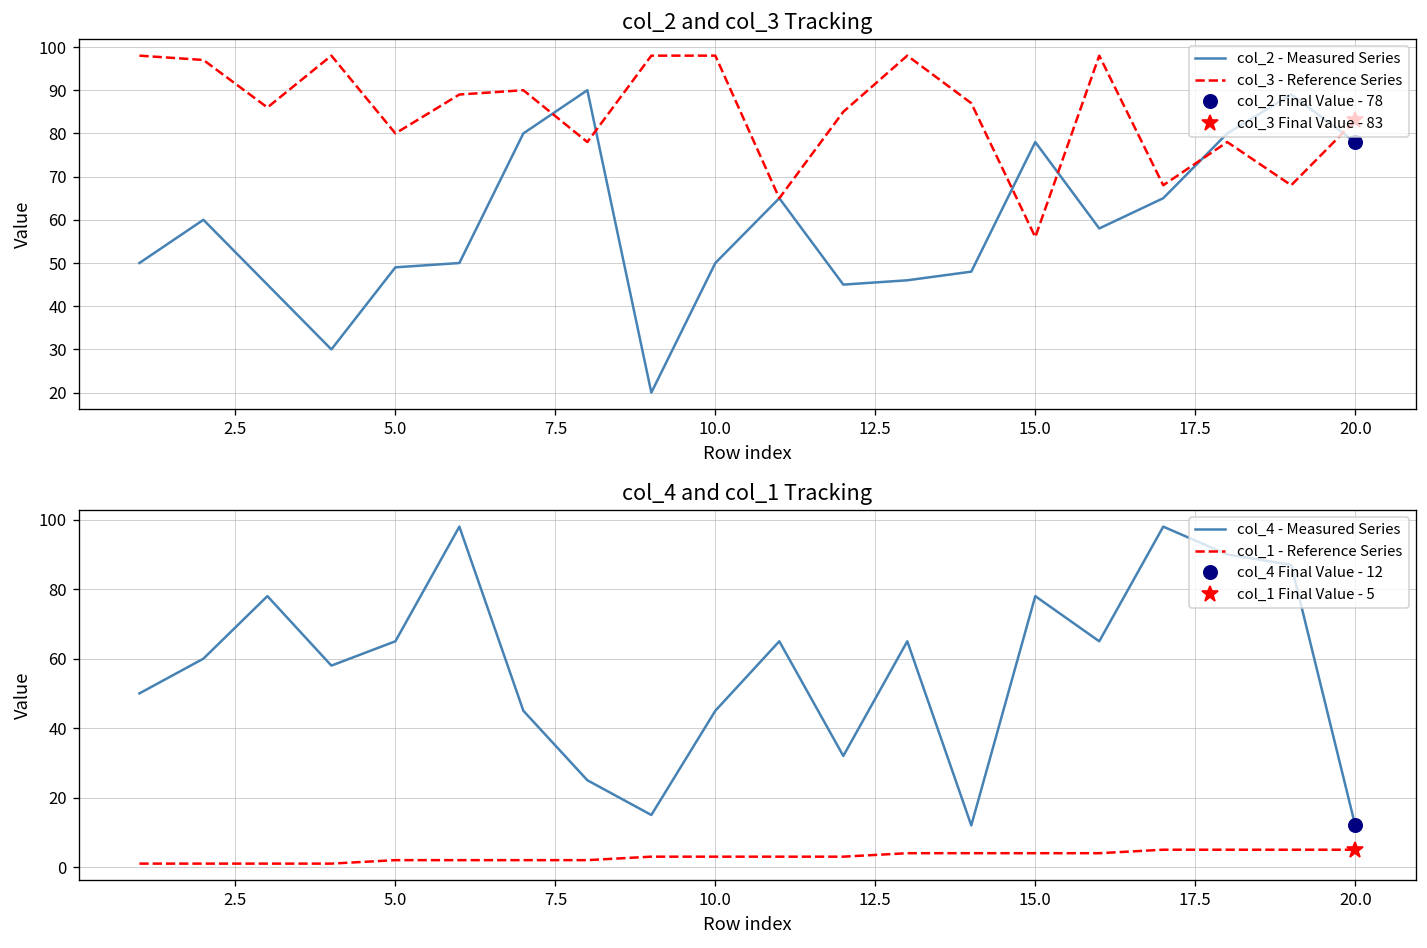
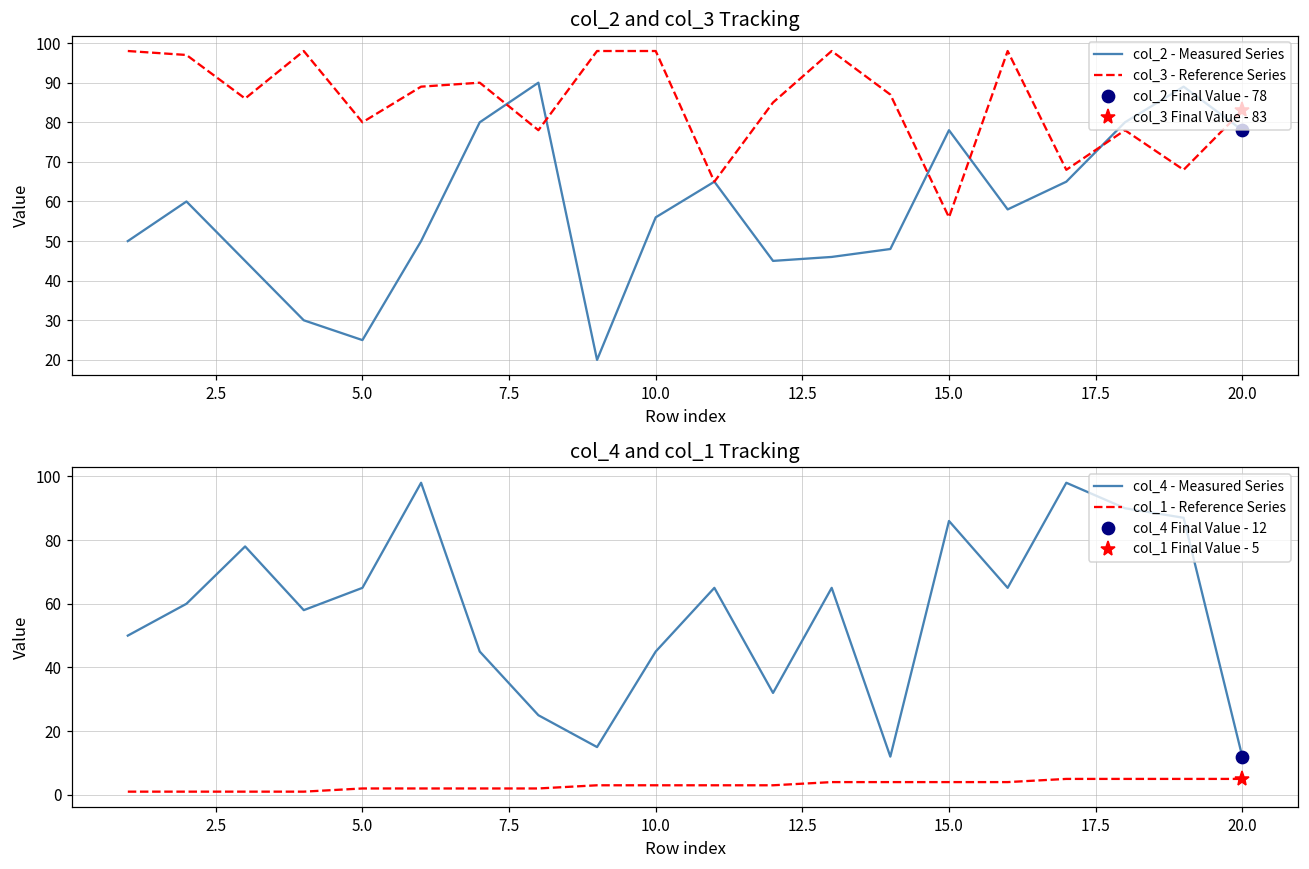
  {
    "col_2 and col_3 Tracking": {
      "col_2 - Measured Series": {
-       "5.0": 49,
-       "10.0": 50,
+       "5.0": 25,
+       "10.0": 56,
        "15.0": 78
      }
    },
    "col_4 and col_1 Tracking": {
      "col_4 - Measured Series": {
        "5.0": 65,
        "10.0": 45,
-       "15.0": 78
+       "15.0": 86
      }
    }
  }
